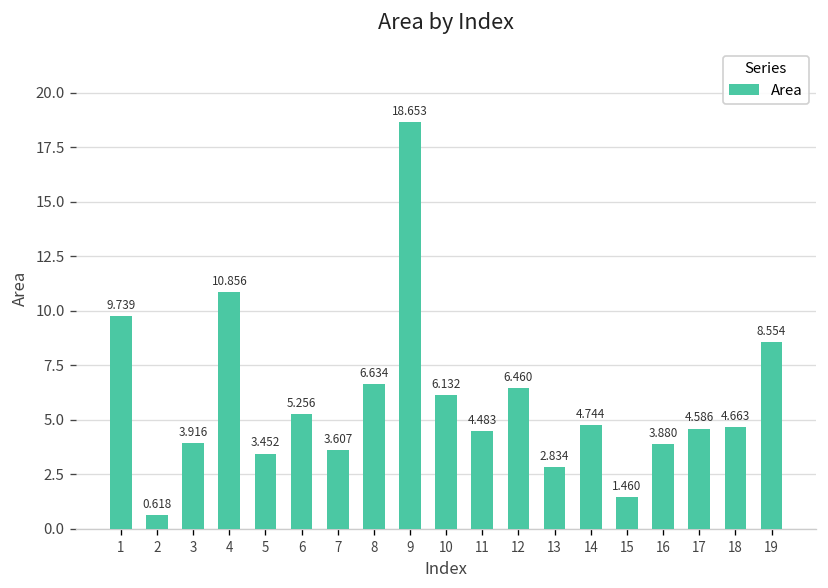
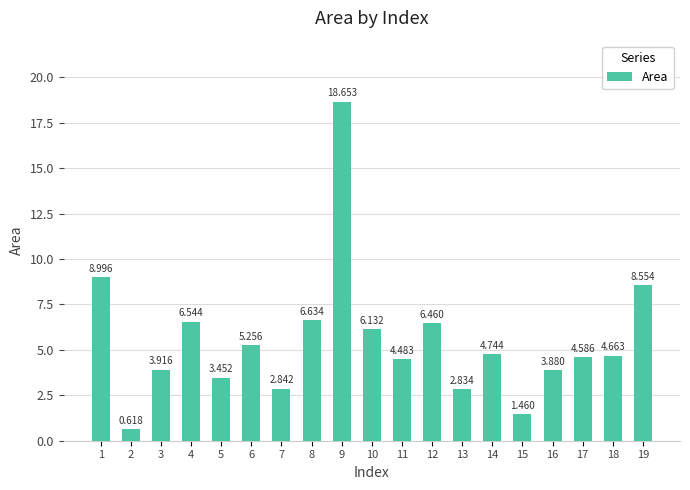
  {
-   "1": 9.739,
+   "1": 8.996,
    "2": 0.618,
    "3": 3.916,
-   "4": 10.856,
+   "4": 6.544,
    "5": 3.452,
    "6": 5.256,
-   "7": 3.607,
+   "7": 2.842,
    "8": 6.634,
    "9": 18.653,
    "10": 6.132,
    "11": 4.483,
    "12": 6.460,
    "13": 2.834,
    "14": 4.744,
    "15": 1.460,
    "16": 3.880,
    "17": 4.586,
    "18": 4.663,
    "19": 8.554
  }
